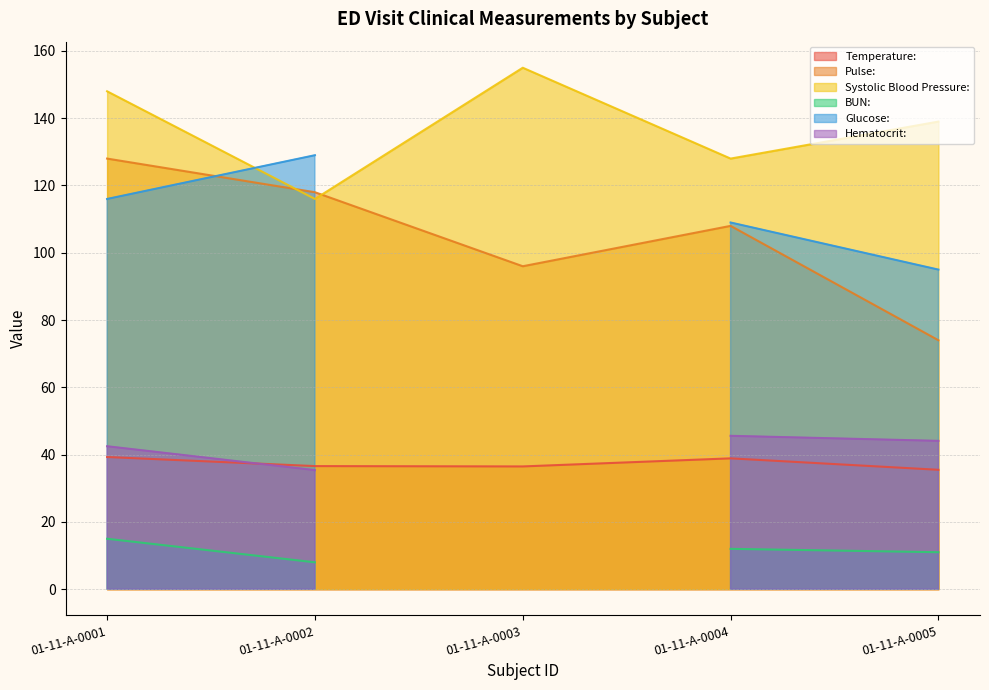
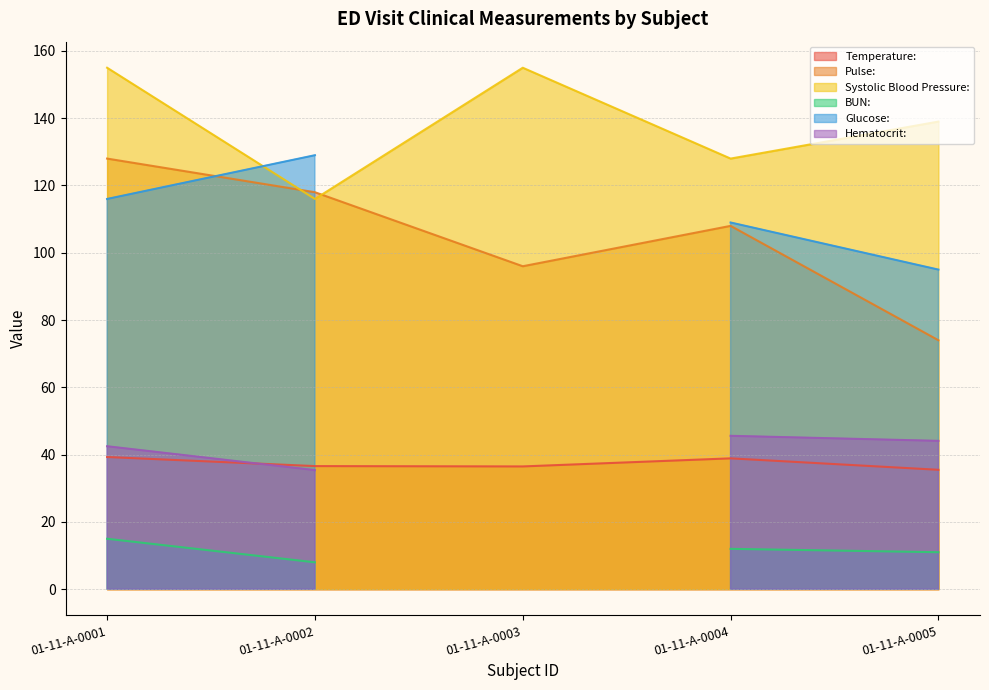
  {
    "Systolic Blood Pressure:": {
-     "01-11-A-0001": 148,
+     "01-11-A-0001": 155,
      "01-11-A-0002": 116,
      "01-11-A-0003": 155,
      "01-11-A-0004": 128
    }
  }
